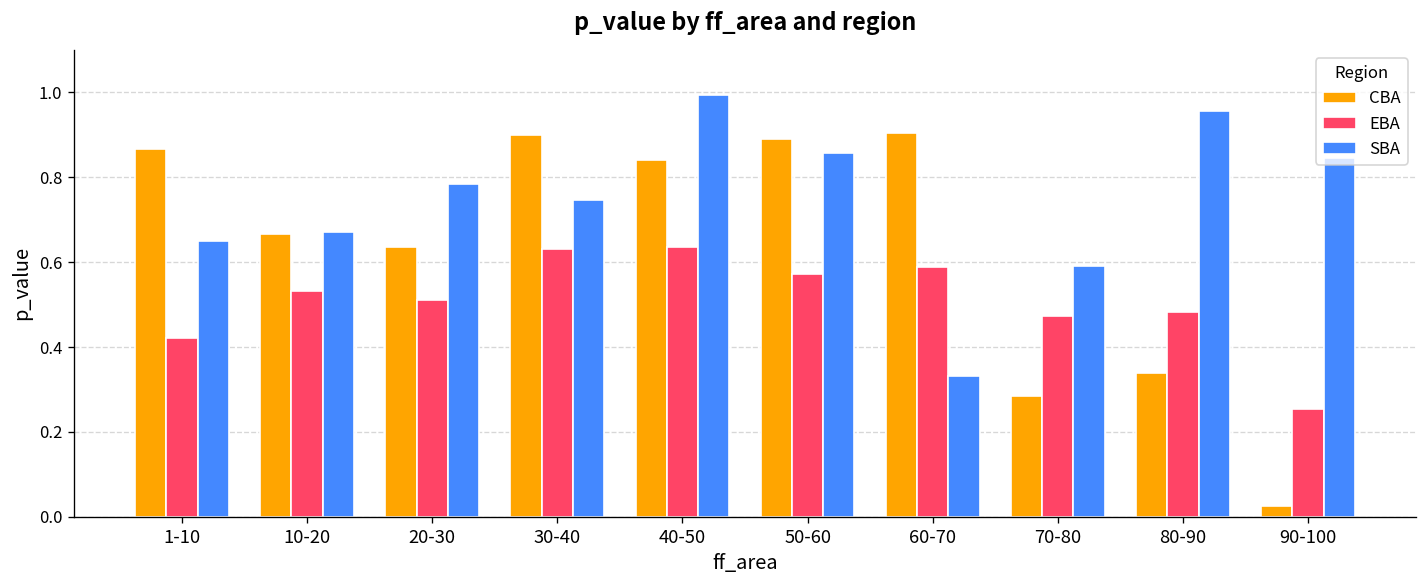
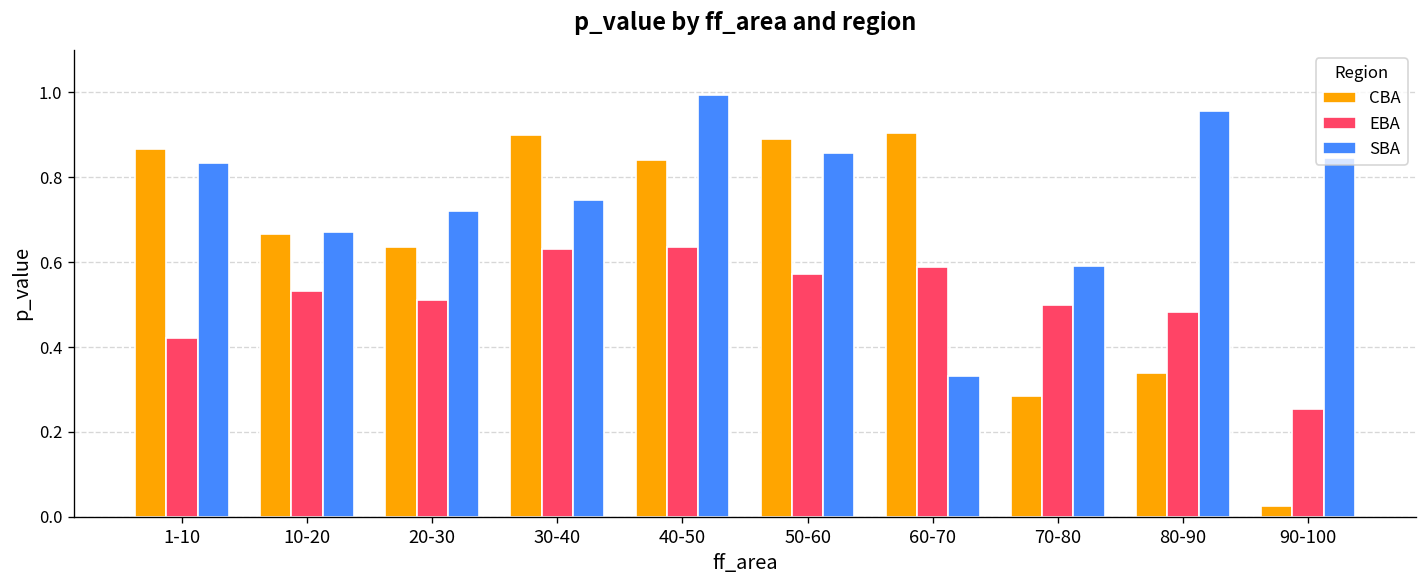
  {
    "CBA": {
      "1-10": 0.87,
      "10-20": 0.67,
      "20-30": 0.63,
      "30-40": 0.90,
      "40-50": 0.84,
      "50-60": 0.89,
      "60-70": 0.90,
      "70-80": 0.28,
      "80-90": 0.34,
      "90-100": 0.03
    },
    "EBA": {
      "1-10": 0.42,
      "10-20": 0.53,
      "20-30": 0.51,
      "30-40": 0.63,
      "40-50": 0.64,
      "50-60": 0.57,
      "60-70": 0.59,
-     "70-80": 0.47,
+     "70-80": 0.50,
      "80-90": 0.48,
      "90-100": 0.25
    },
    "SBA": {
-     "1-10": 0.65,
+     "1-10": 0.83,
      "10-20": 0.67,
-     "20-30": 0.78,
+     "20-30": 0.72,
      "30-40": 0.75,
      "40-50": 0.99,
      "50-60": 0.86,
      "60-70": 0.33,
      "70-80": 0.59,
      "80-90": 0.96
    }
  }
